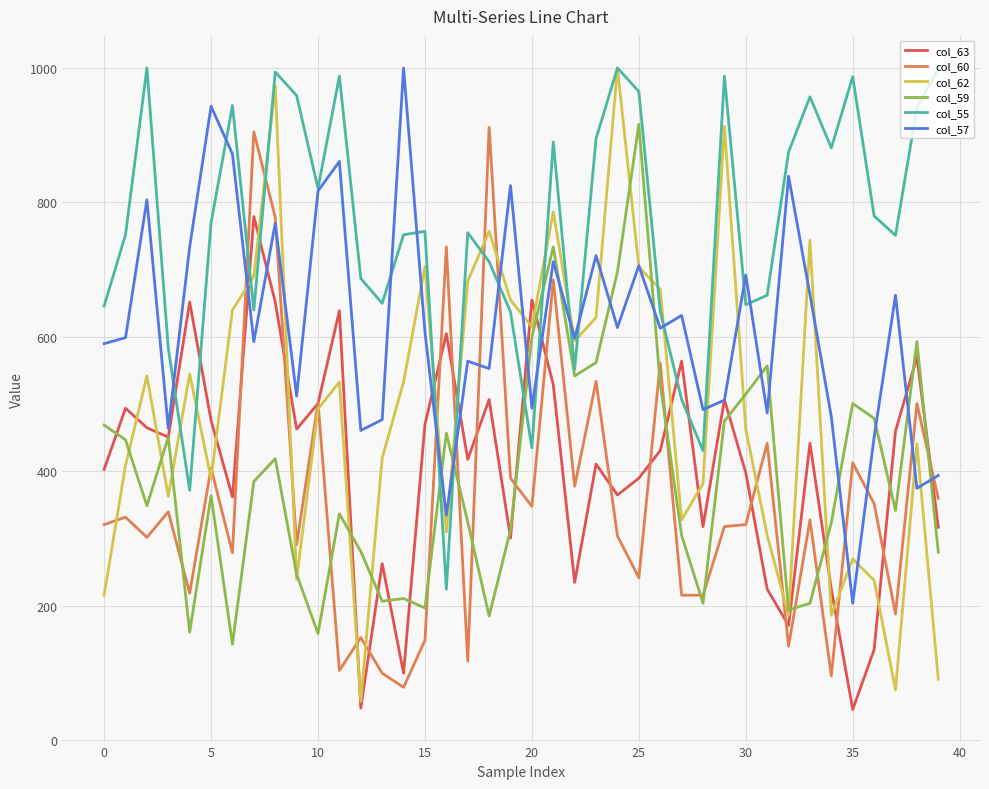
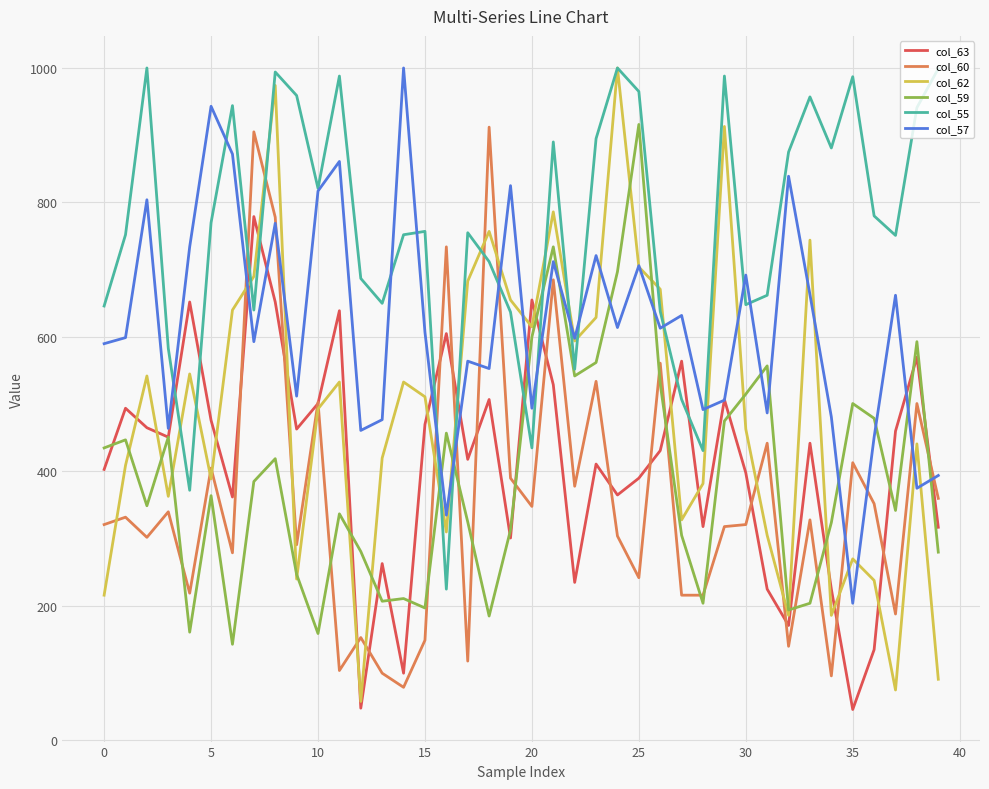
  {
    "col_62": {
      "0": 220,
      "5": 390,
      "10": 490,
-     "15": 710,
+     "15": 510,
      "20": 620,
      "30": 460,
      "35": 270
    },
    "col_59": {
-     "0": 470,
+     "0": 440,
      "5": 360,
      "10": 160,
      "15": 200,
      "20": 600,
      "25": 920,
      "30": 520,
      "35": 500
    },
    "col_55": {
      "0": 650,
      "5": 770,
      "10": 820,
      "15": 760,
      "20": 440,
      "25": 970,
      "30": 650,
      "35": 990
    },
    "col_57": {
      "0": 590,
      "5": 940,
      "10": 820,
      "15": 610,
      "20": 490,
      "30": 690,
      "35": 200
    }
  }
